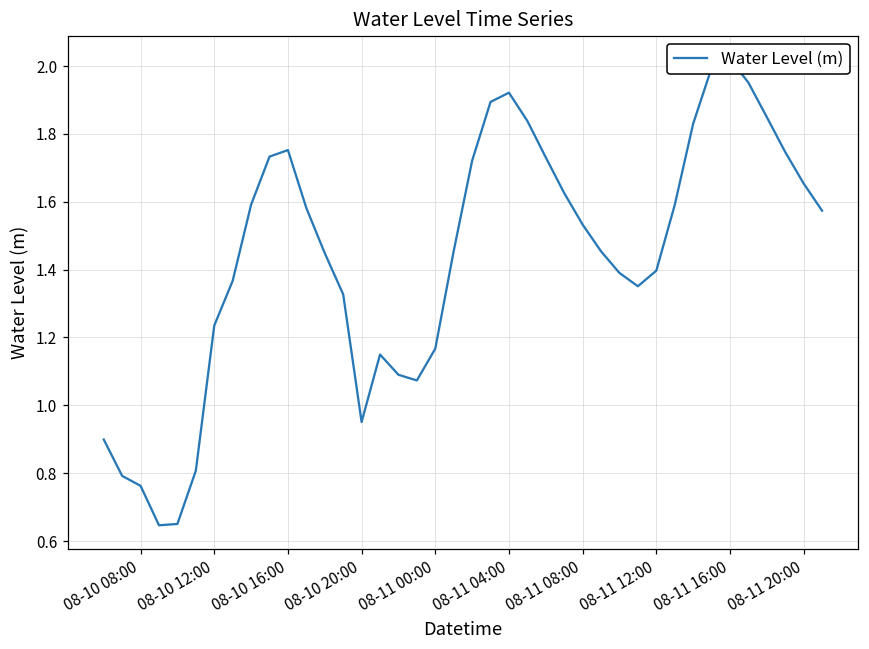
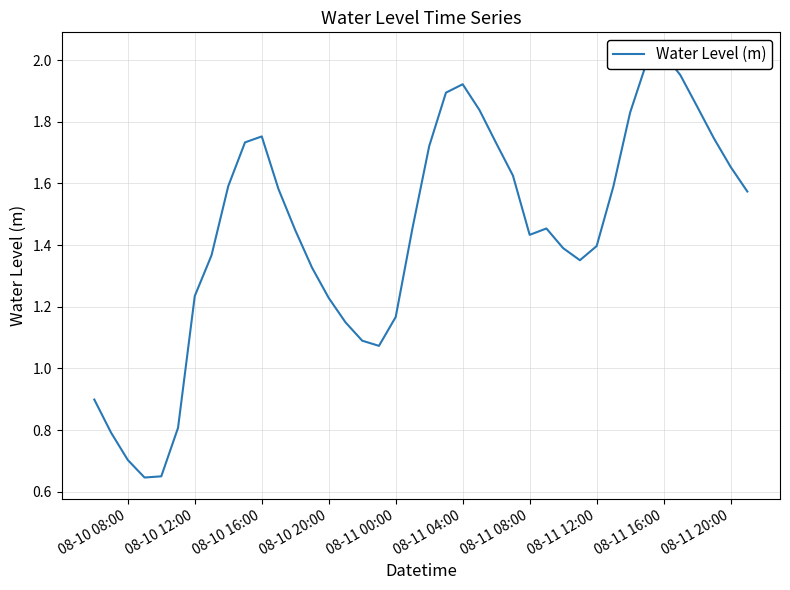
  {
-   "08-10 08:00": 0.76,
+   "08-10 08:00": 0.70,
    "08-10 12:00": 1.23,
    "08-10 16:00": 1.75,
-   "08-10 20:00": 0.95,
+   "08-10 20:00": 1.23,
    "08-11 00:00": 1.17,
    "08-11 04:00": 1.92,
-   "08-11 08:00": 1.53,
+   "08-11 08:00": 1.43,
    "08-11 12:00": 1.40,
    "08-11 20:00": 1.65
  }
